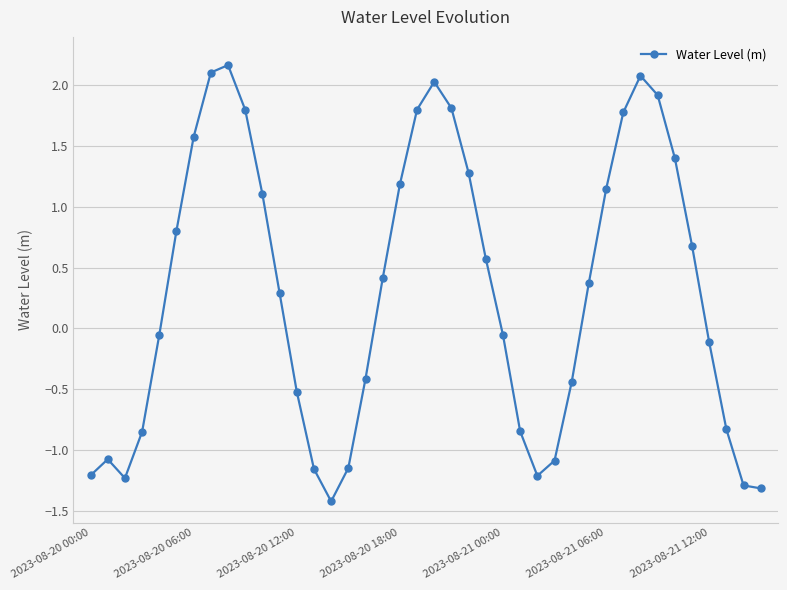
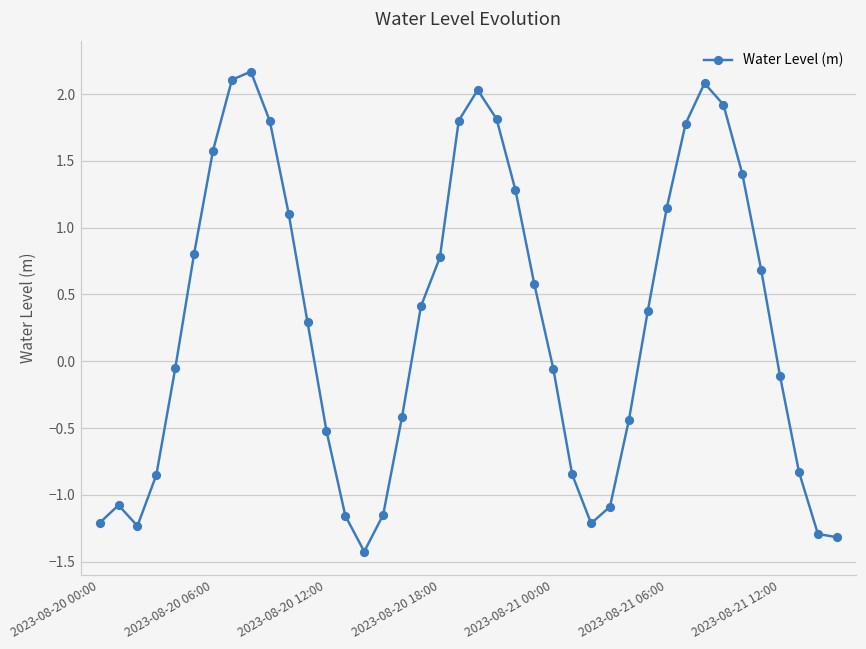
  {
    "2023-08-20 00:00": -1.21,
    "2023-08-20 06:00": 1.58,
    "2023-08-20 12:00": -0.52,
-   "2023-08-20 18:00": 1.19,
+   "2023-08-20 18:00": 0.78,
    "2023-08-21 00:00": -0.05,
    "2023-08-21 06:00": 1.15,
    "2023-08-21 12:00": -0.11
  }
